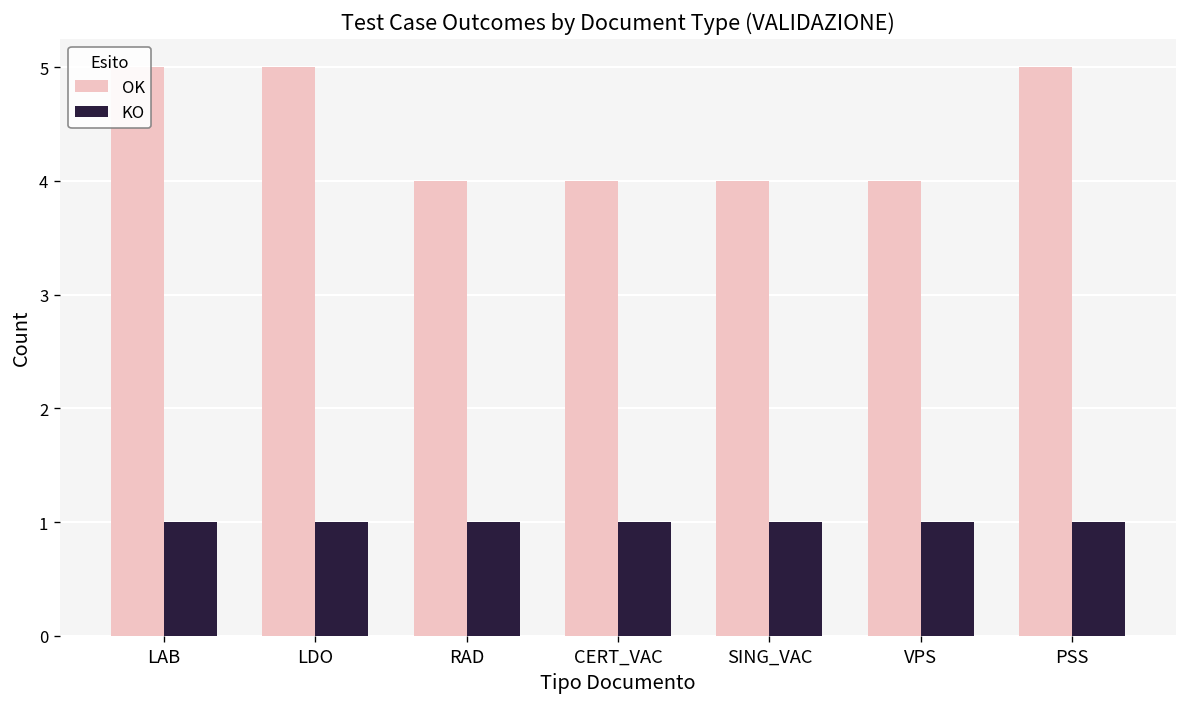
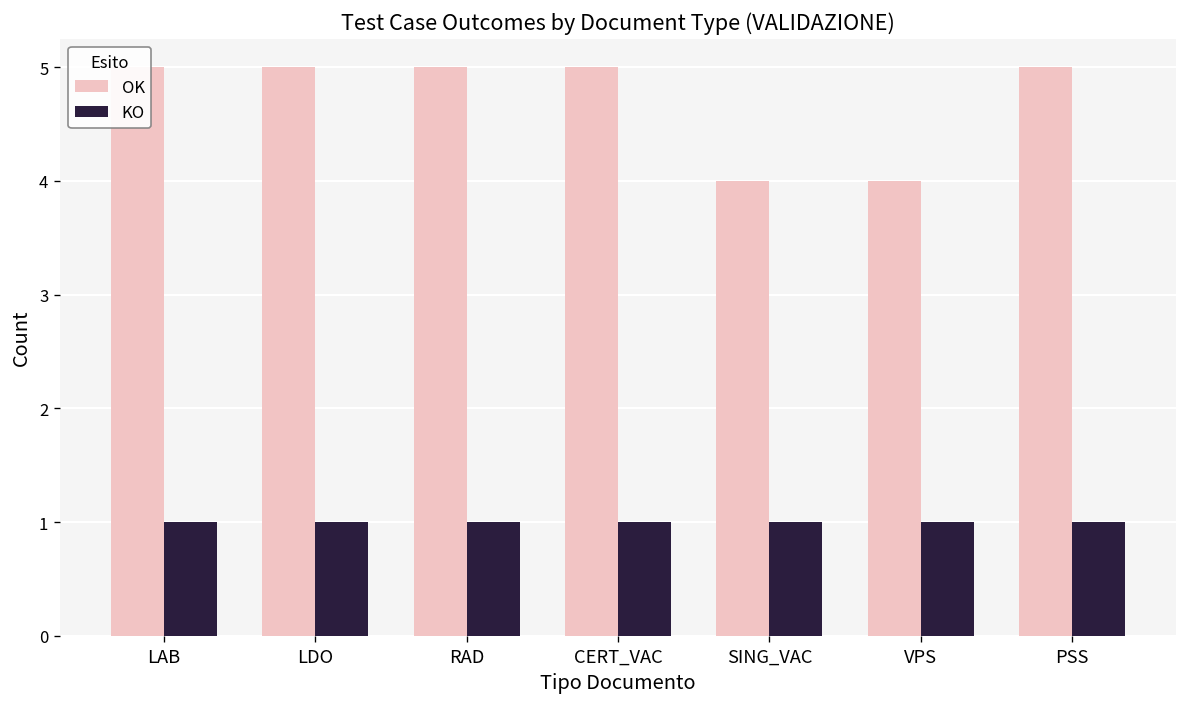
  {
    "OK": {
      "LDO": 5,
-     "RAD": 4,
-     "CERT_VAC": 4,
+     "RAD": 5,
+     "CERT_VAC": 5,
      "SING_VAC": 4,
      "VPS": 4,
      "PSS": 5
    },
    "KO": {
      "LAB": 1,
      "LDO": 1,
      "RAD": 1,
      "CERT_VAC": 1,
      "SING_VAC": 1,
      "VPS": 1,
      "PSS": 1
    }
  }
